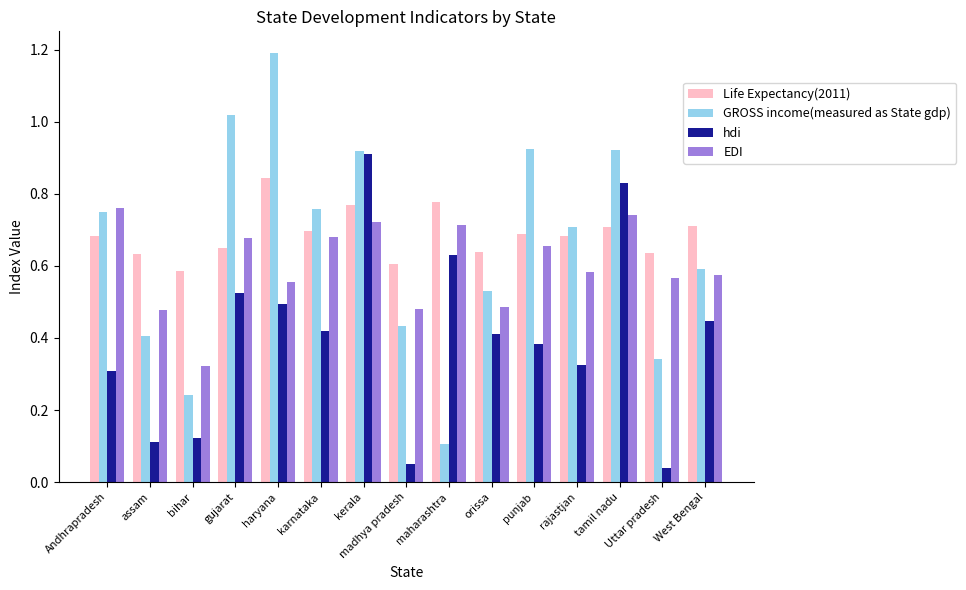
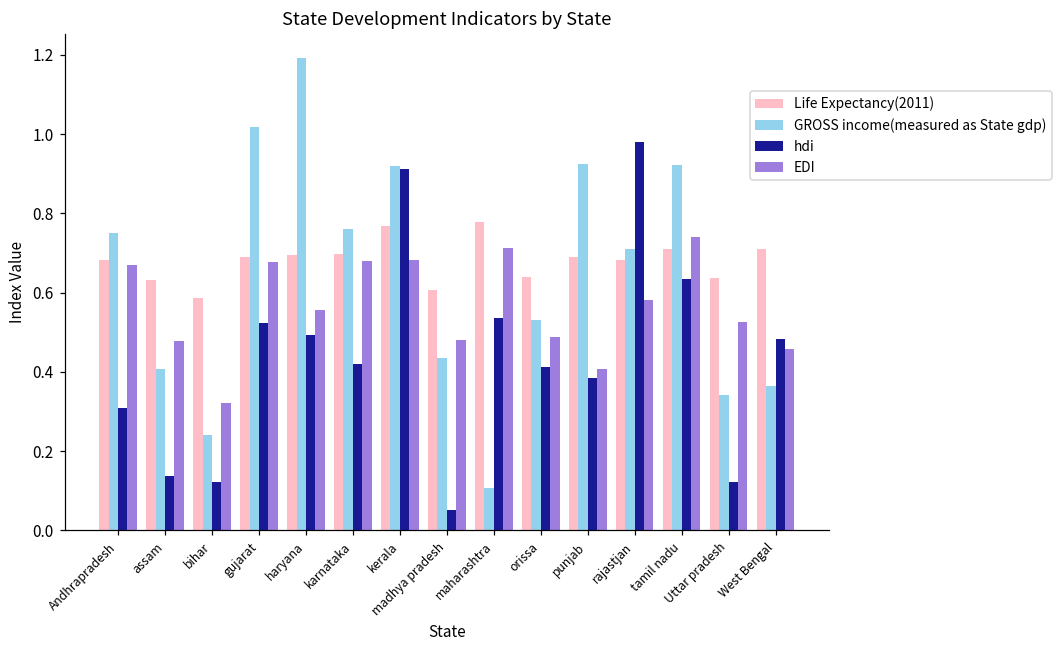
  {
    "Life Expectancy(2011)": {
      "Andhrapradesh": 0.68,
      "assam": 0.63,
      "bihar": 0.59,
-     "gujarat": 0.65,
-     "haryana": 0.84,
+     "gujarat": 0.69,
+     "haryana": 0.70,
      "karnataka": 0.70,
      "kerala": 0.77,
      "madhya pradesh": 0.61,
      "maharashtra": 0.78,
      "orissa": 0.64,
      "punjab": 0.69,
      "rajastjan": 0.68,
      "tamil nadu": 0.71,
      "Uttar pradesh": 0.64,
      "West Bengal": 0.71
    },
    "GROSS income(measured as State gdp)": {
      "Andhrapradesh": 0.75,
      "assam": 0.41,
      "bihar": 0.24,
      "gujarat": 1.02,
      "haryana": 1.19,
      "karnataka": 0.76,
      "kerala": 0.92,
      "madhya pradesh": 0.43,
      "maharashtra": 0.11,
      "orissa": 0.53,
      "punjab": 0.92,
      "rajastjan": 0.71,
      "tamil nadu": 0.92,
      "Uttar pradesh": 0.34,
-     "West Bengal": 0.59
+     "West Bengal": 0.36
    },
    "hdi": {
      "Andhrapradesh": 0.31,
-     "assam": 0.11,
+     "assam": 0.14,
      "bihar": 0.12,
      "gujarat": 0.52,
      "haryana": 0.49,
      "karnataka": 0.42,
      "kerala": 0.91,
      "madhya pradesh": 0.05,
-     "maharashtra": 0.63,
+     "maharashtra": 0.54,
      "orissa": 0.41,
      "punjab": 0.38,
-     "rajastjan": 0.32,
-     "tamil nadu": 0.83,
-     "Uttar pradesh": 0.04,
-     "West Bengal": 0.45
+     "rajastjan": 0.98,
+     "tamil nadu": 0.63,
+     "Uttar pradesh": 0.12,
+     "West Bengal": 0.48
    },
    "EDI": {
-     "Andhrapradesh": 0.76,
+     "Andhrapradesh": 0.67,
      "assam": 0.48,
      "bihar": 0.32,
      "gujarat": 0.68,
      "haryana": 0.56,
      "karnataka": 0.68,
-     "kerala": 0.72,
+     "kerala": 0.68,
      "madhya pradesh": 0.48,
      "maharashtra": 0.71,
      "orissa": 0.49,
-     "punjab": 0.65,
+     "punjab": 0.41,
      "rajastjan": 0.58,
      "tamil nadu": 0.74,
-     "Uttar pradesh": 0.57,
-     "West Bengal": 0.58
+     "Uttar pradesh": 0.53,
+     "West Bengal": 0.46
    }
  }
